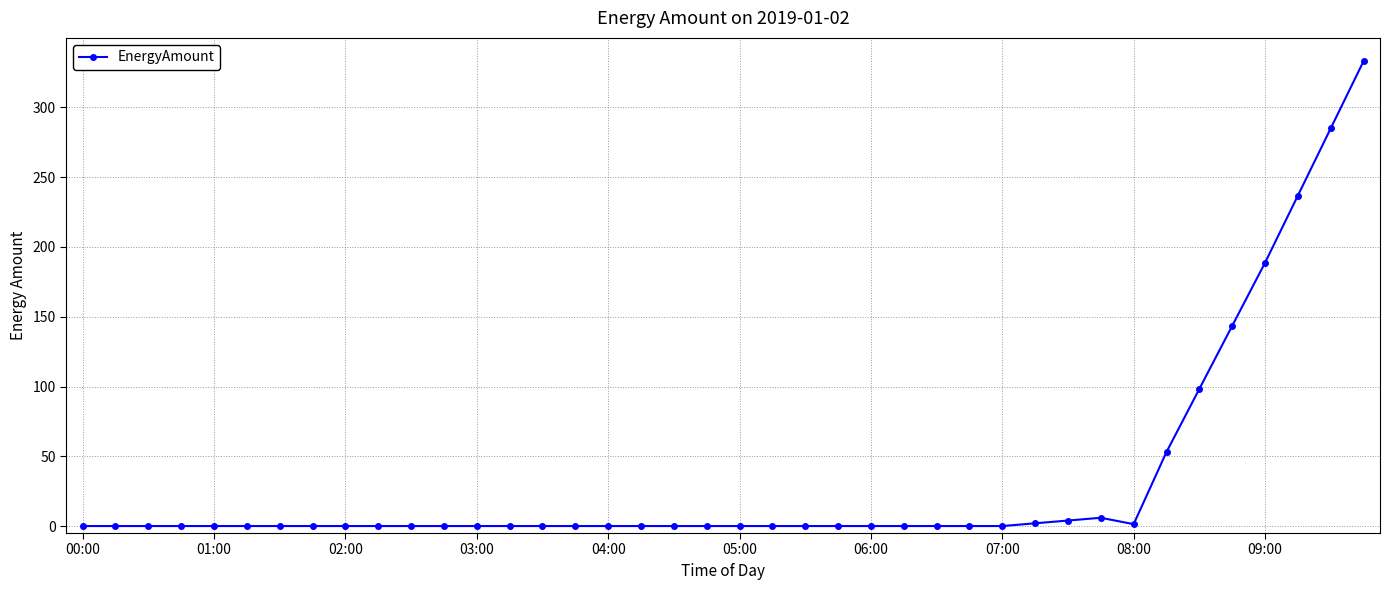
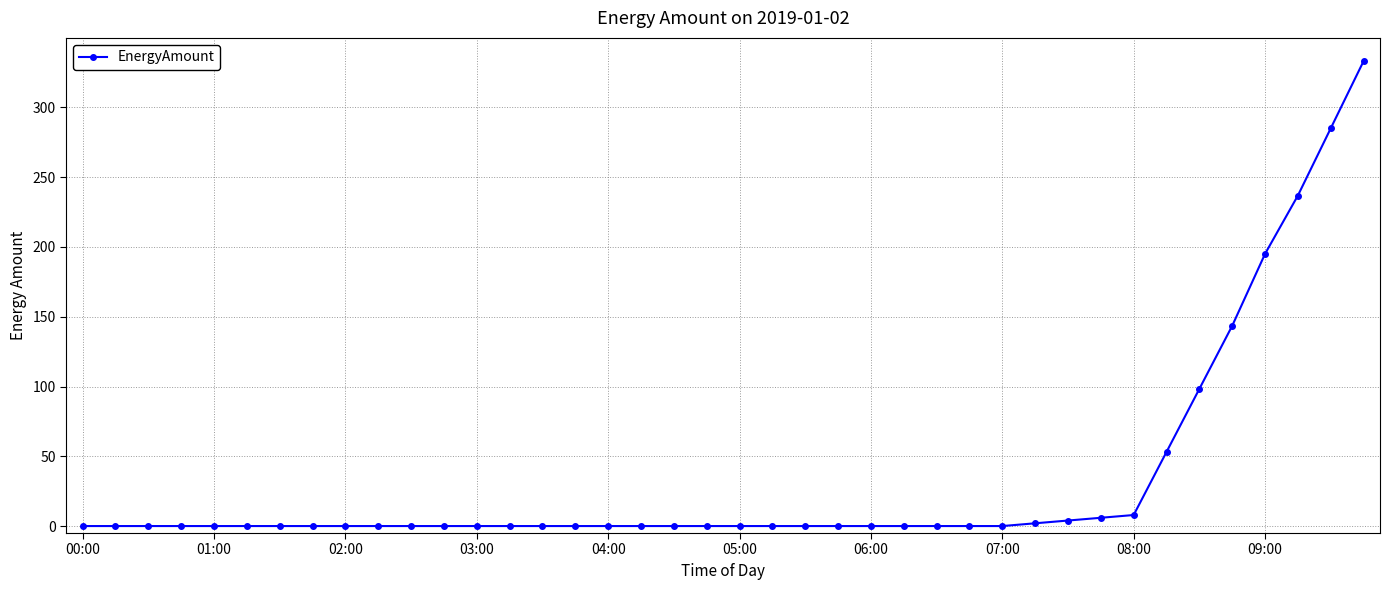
  {
    "00:00": 0,
    "01:00": 0,
    "02:00": 0,
    "03:00": 0,
    "04:00": 0,
    "05:00": 0,
    "06:00": 0,
    "07:00": 0,
-   "08:00": 1,
-   "09:00": 189
+   "08:00": 8,
+   "09:00": 195
  }
